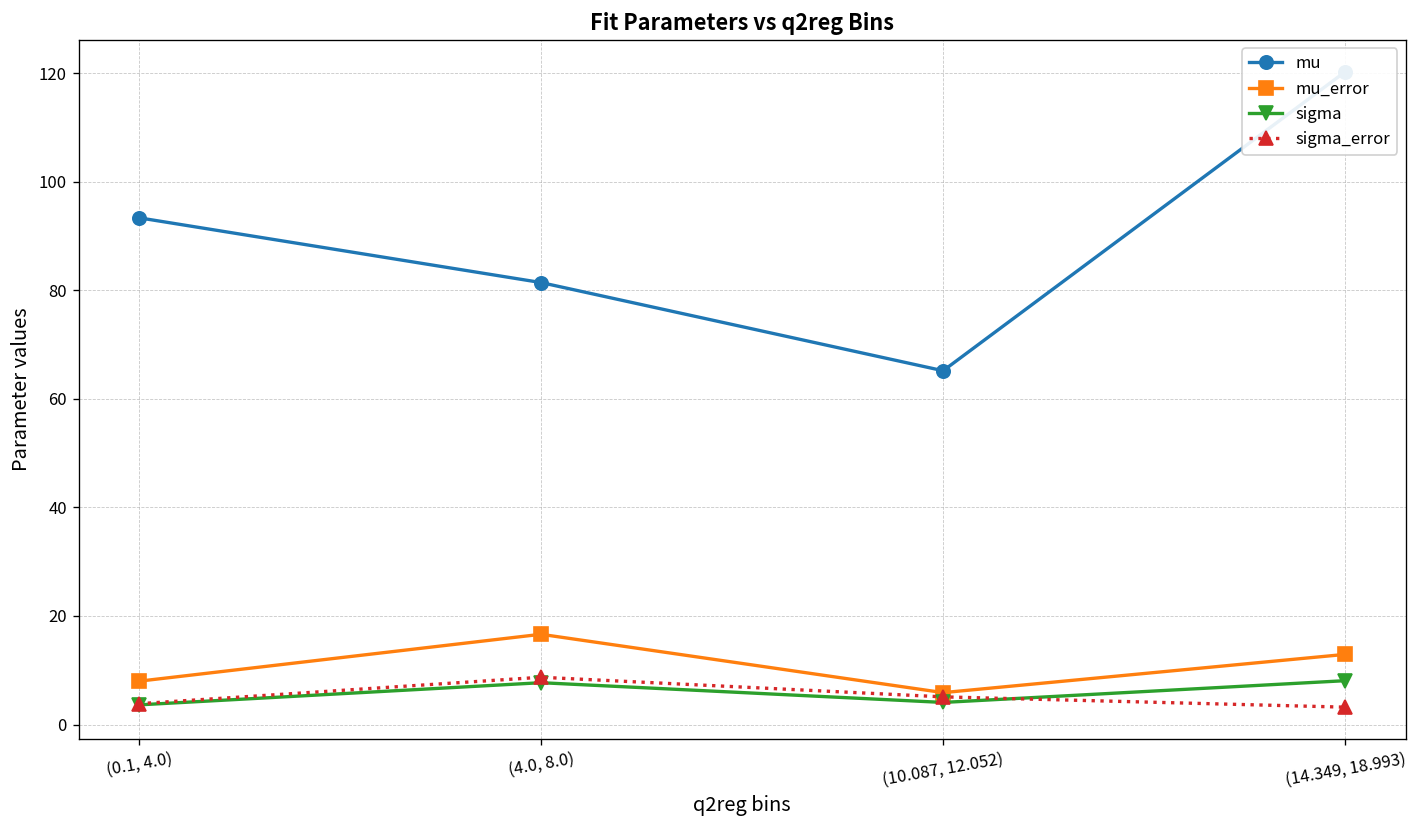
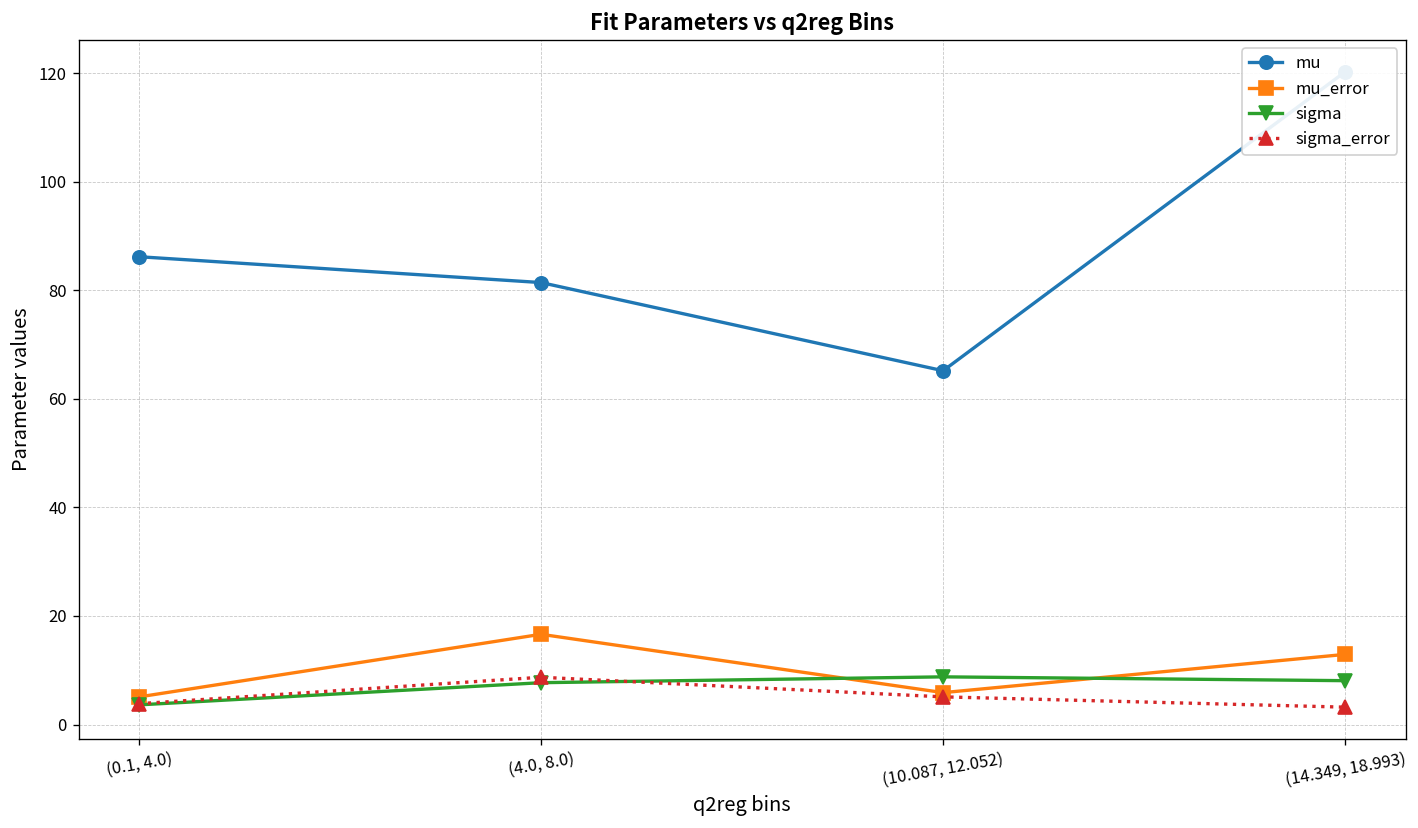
  {
    "mu": {
-     "(0.1, 4.0)": 93,
+     "(0.1, 4.0)": 86,
      "(4.0, 8.0)": 81,
      "(10.087, 12.052)": 65
    },
    "mu_error": {
-     "(0.1, 4.0)": 8,
+     "(0.1, 4.0)": 5,
      "(4.0, 8.0)": 17,
      "(10.087, 12.052)": 6,
      "(14.349, 18.993)": 13
    },
    "sigma": {
      "(4.0, 8.0)": 8,
-     "(10.087, 12.052)": 4,
+     "(10.087, 12.052)": 9,
      "(14.349, 18.993)": 8
    },
    "sigma_error": {
      "(4.0, 8.0)": 9,
      "(10.087, 12.052)": 5,
      "(14.349, 18.993)": 3
    }
  }
